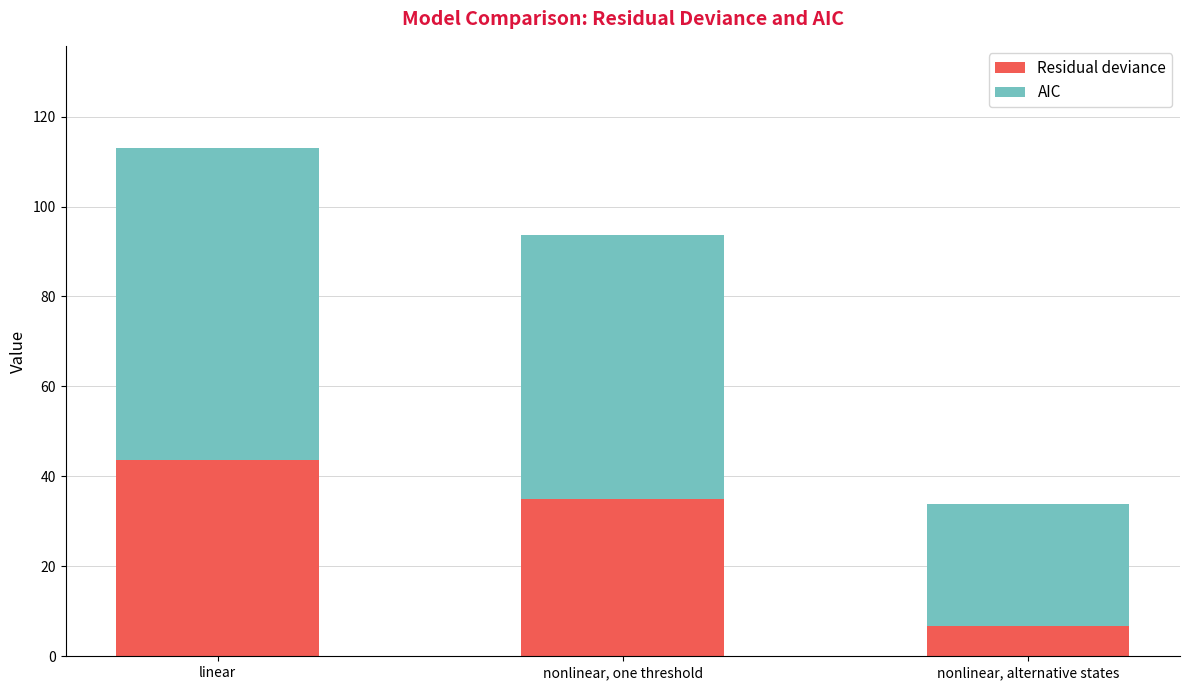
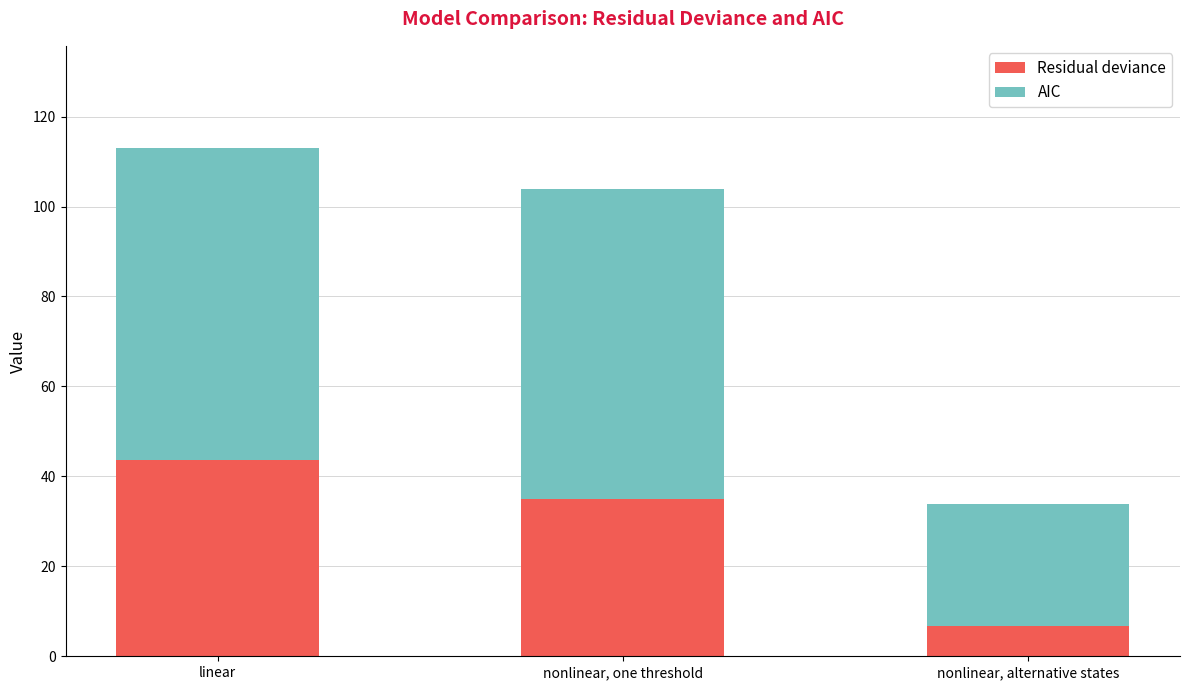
  {
    "Residual deviance": {
      "linear": 44,
      "nonlinear, one threshold": 35,
      "nonlinear, alternative states": 7
    },
    "AIC": {
      "linear": 69,
-     "nonlinear, one threshold": 59,
+     "nonlinear, one threshold": 69,
      "nonlinear, alternative states": 27
    }
  }
